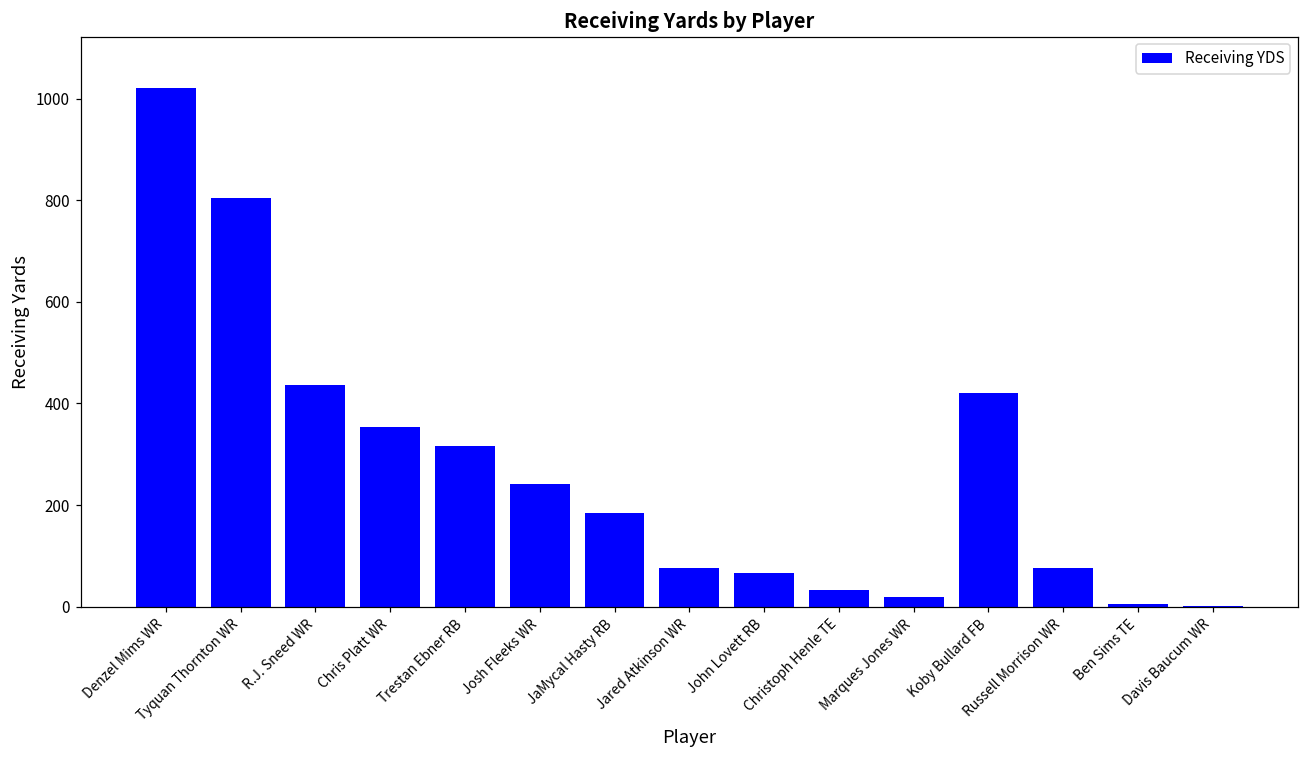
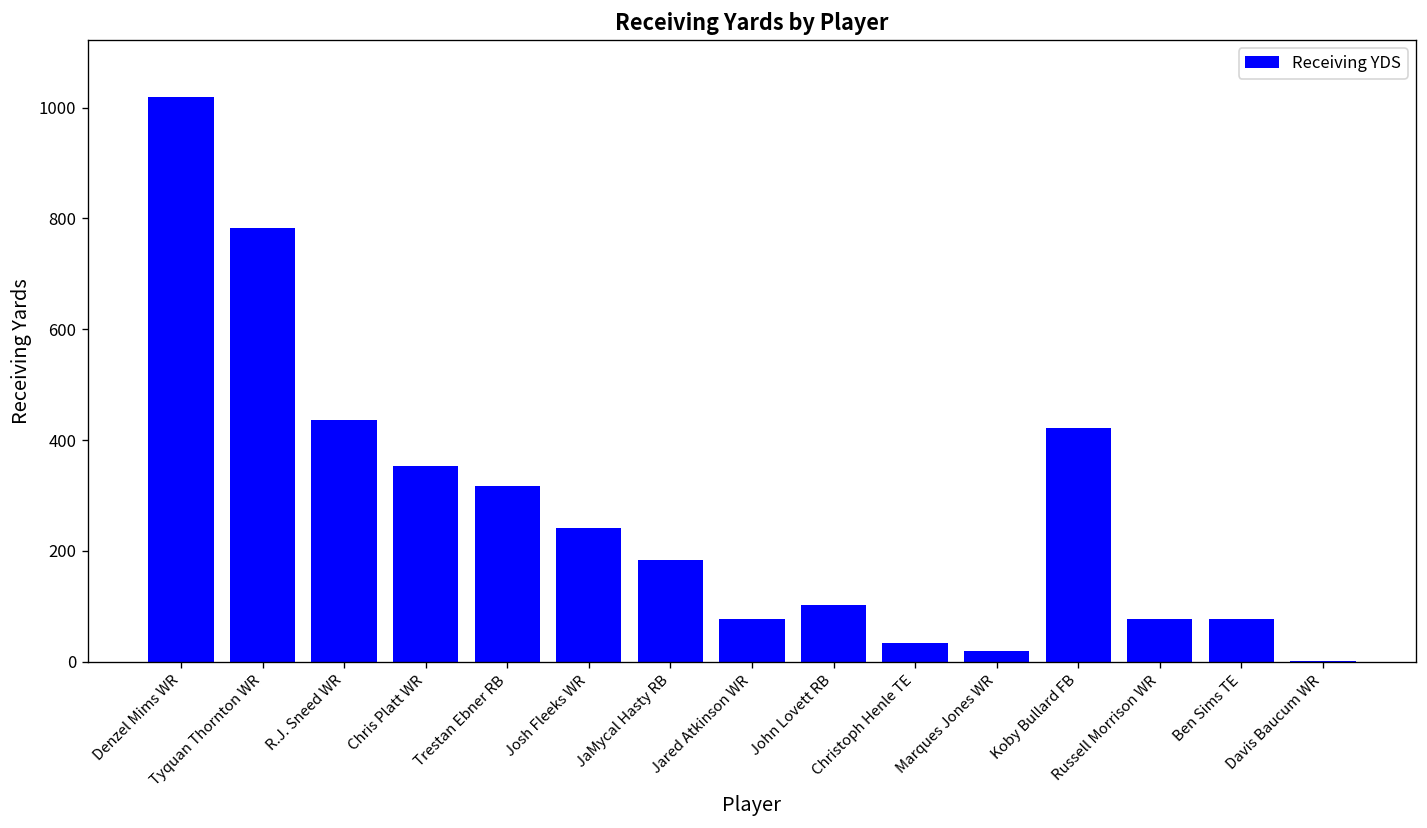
  {
    "Denzel Mims WR": 1020,
-   "Tyquan Thornton WR": 800,
+   "Tyquan Thornton WR": 780,
    "R.J. Sneed WR": 440,
    "Chris Platt WR": 350,
    "Trestan Ebner RB": 320,
    "Josh Fleeks WR": 240,
    "JaMycal Hasty RB": 180,
    "Jared Atkinson WR": 80,
-   "John Lovett RB": 70,
+   "John Lovett RB": 100,
    "Christoph Henle TE": 30,
    "Marques Jones WR": 20,
    "Koby Bullard FB": 420,
    "Russell Morrison WR": 80,
-   "Ben Sims TE": 10
+   "Ben Sims TE": 80
  }
